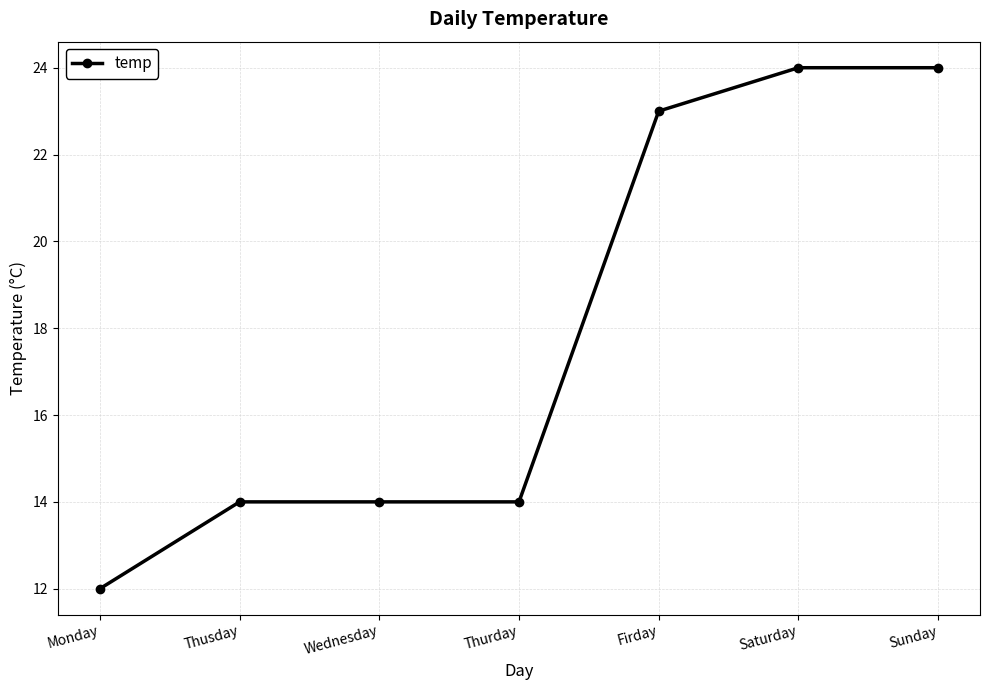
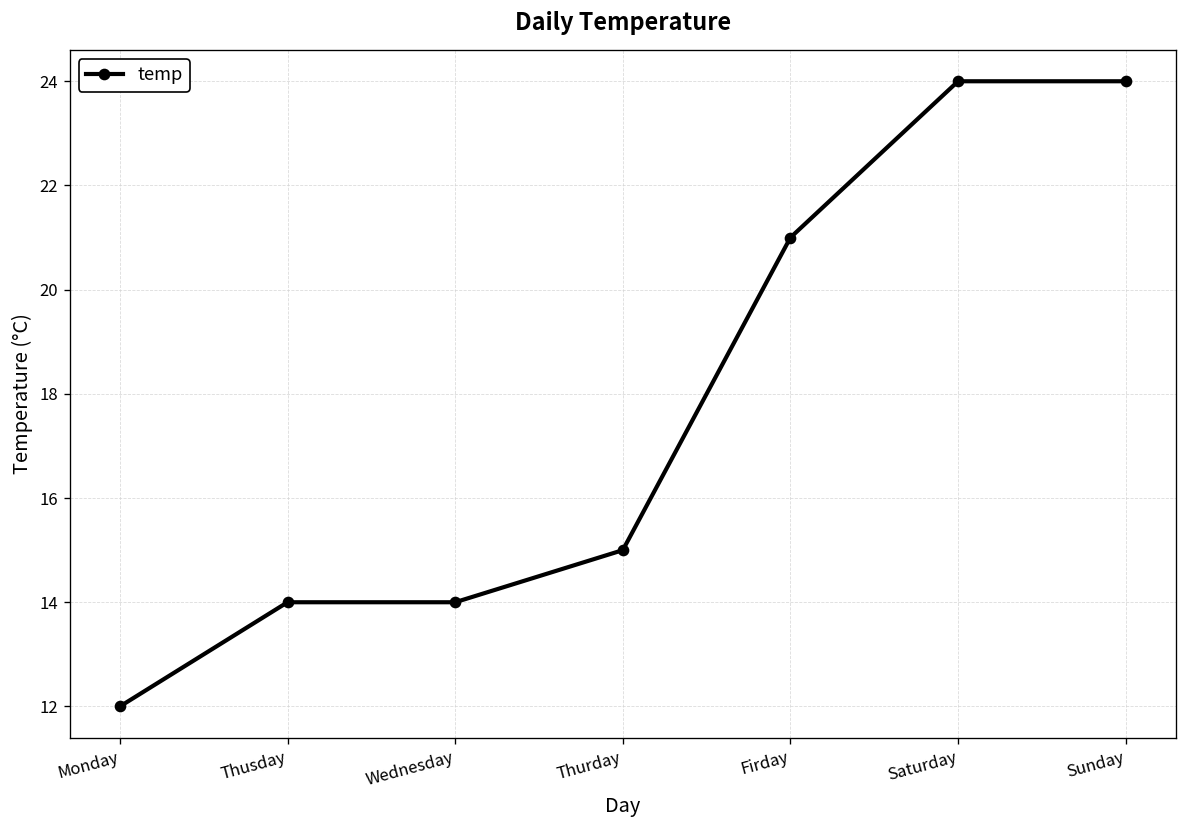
  {
    "Monday": 12,
    "Thusday": 14,
    "Wednesday": 14,
-   "Thurday": 14,
-   "Firday": 23,
+   "Thurday": 15,
+   "Firday": 21,
    "Saturday": 24,
    "Sunday": 24
  }
